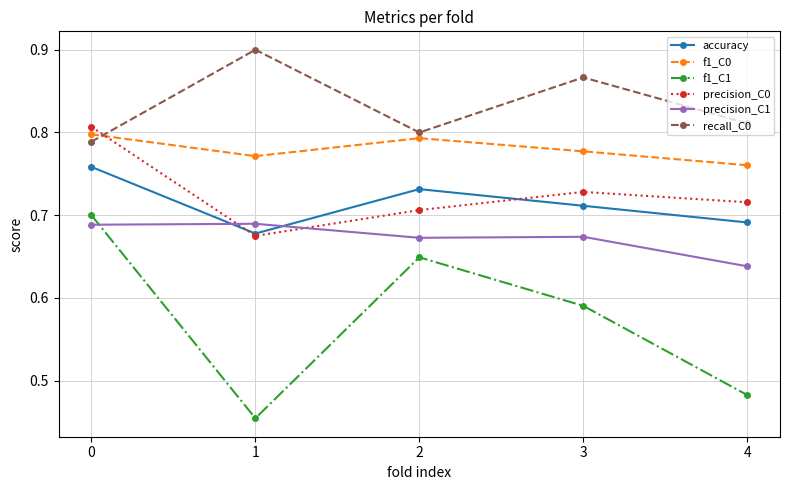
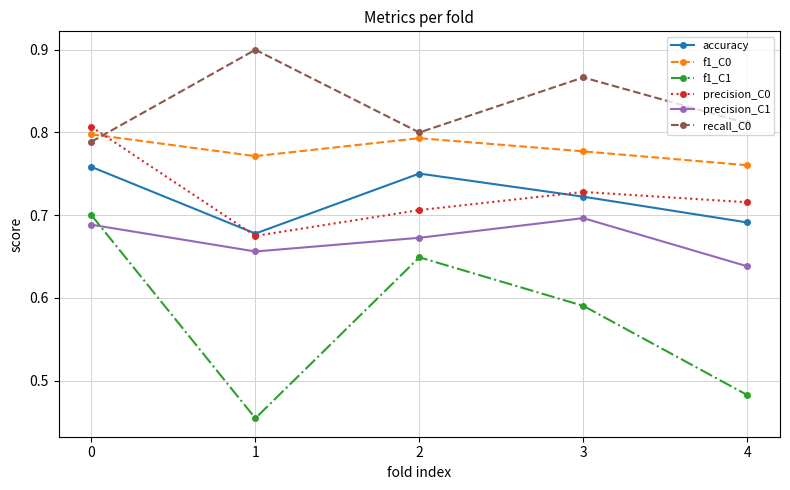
  {
    "accuracy": {
      "0": 0.76,
-     "2": 0.73,
-     "3": 0.71,
+     "2": 0.75,
+     "3": 0.72,
      "4": 0.69
    },
    "f1_C0": {
      "0": 0.80,
      "1": 0.77,
      "2": 0.79,
      "3": 0.78,
      "4": 0.76
    },
    "f1_C1": {
      "0": 0.70,
      "1": 0.45,
      "2": 0.65,
      "3": 0.59,
      "4": 0.48
    },
    "precision_C0": {
      "0": 0.81,
      "2": 0.71,
      "3": 0.73,
      "4": 0.72
    },
    "precision_C1": {
      "0": 0.69,
-     "1": 0.69,
+     "1": 0.66,
      "2": 0.67,
-     "3": 0.67,
+     "3": 0.70,
      "4": 0.64
    },
    "recall_C0": {
      "0": 0.79,
      "1": 0.90,
      "2": 0.80,
      "3": 0.87
    }
  }
